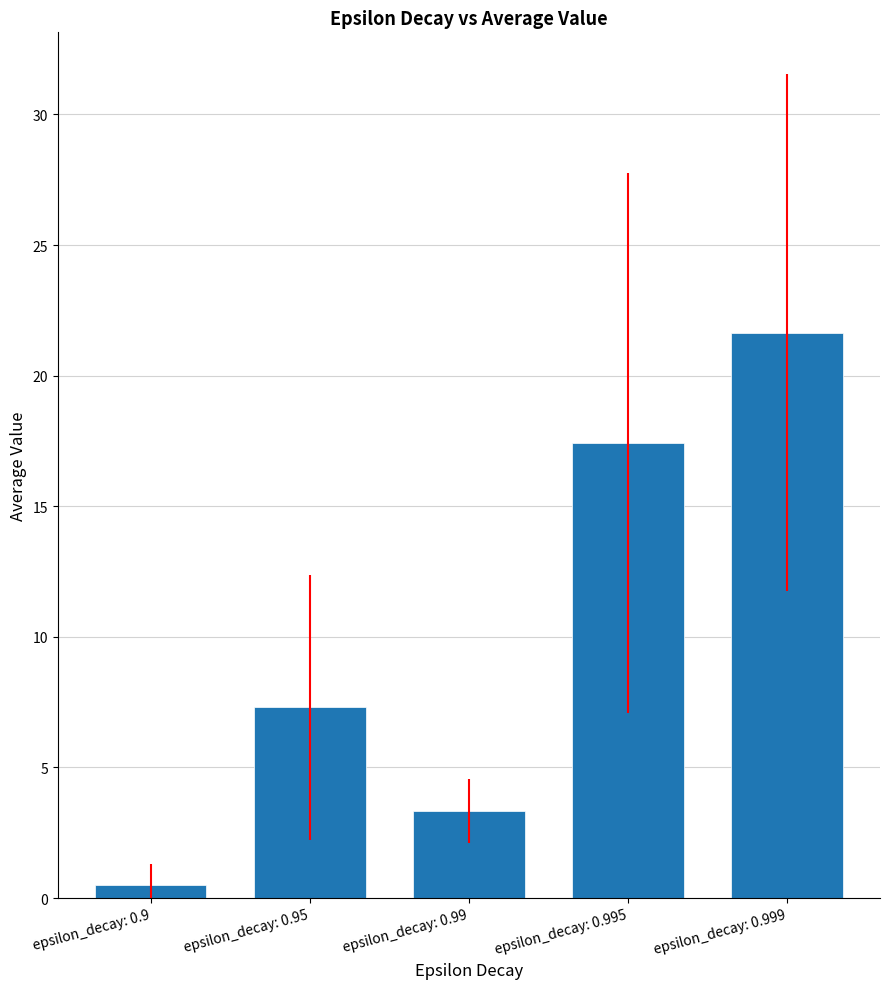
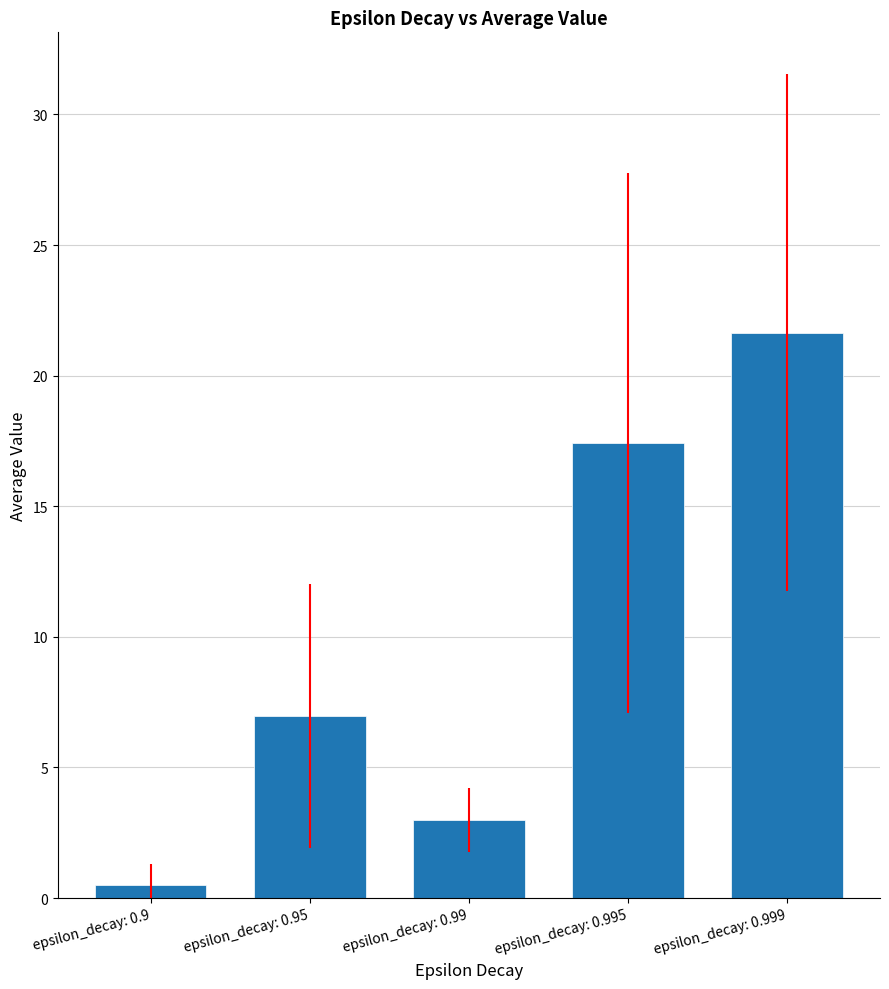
  {
    "epsilon_decay: 0.9": 0.5,
-   "epsilon_decay: 0.95": 7.3,
-   "epsilon_decay: 0.99": 3.3,
+   "epsilon_decay: 0.95": 7.0,
+   "epsilon_decay: 0.99": 3.0,
    "epsilon_decay: 0.995": 17.4,
    "epsilon_decay: 0.999": 21.6
  }
